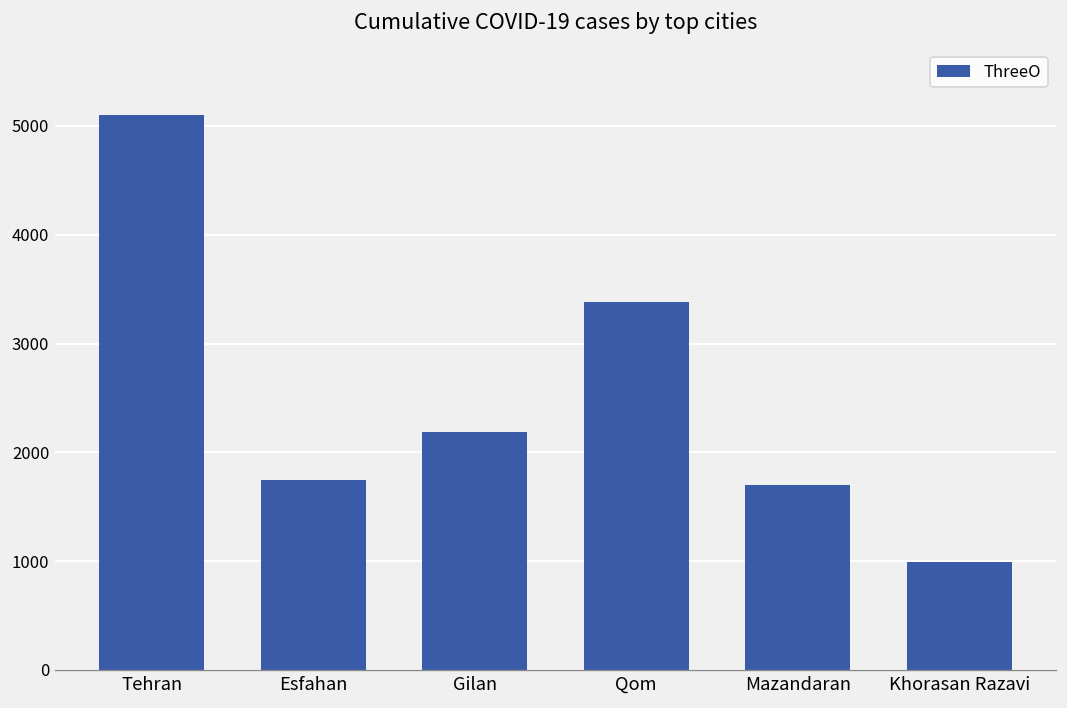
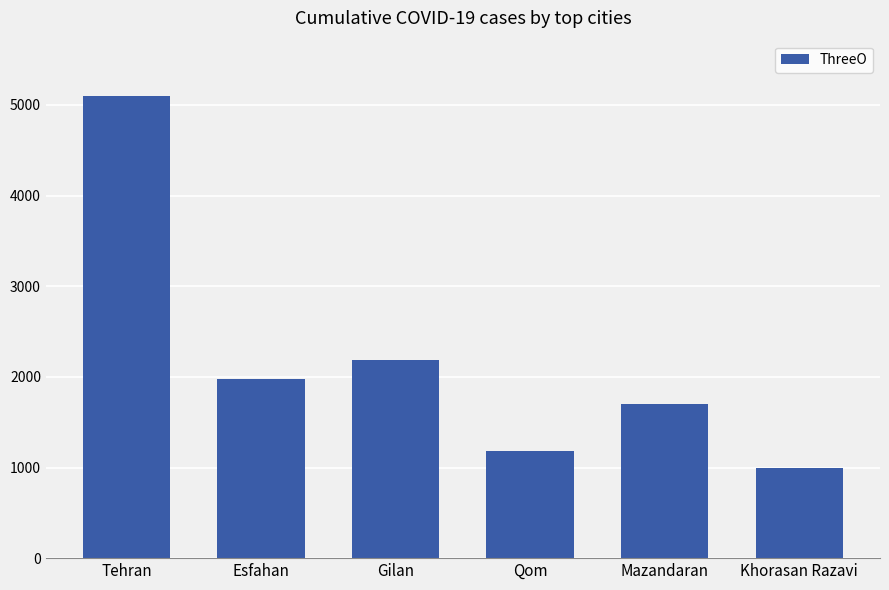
  {
    "Tehran": 5100,
-   "Esfahan": 1700,
+   "Esfahan": 2000,
    "Gilan": 2200,
-   "Qom": 3400,
+   "Qom": 1200,
    "Mazandaran": 1700,
    "Khorasan Razavi": 1000
  }
